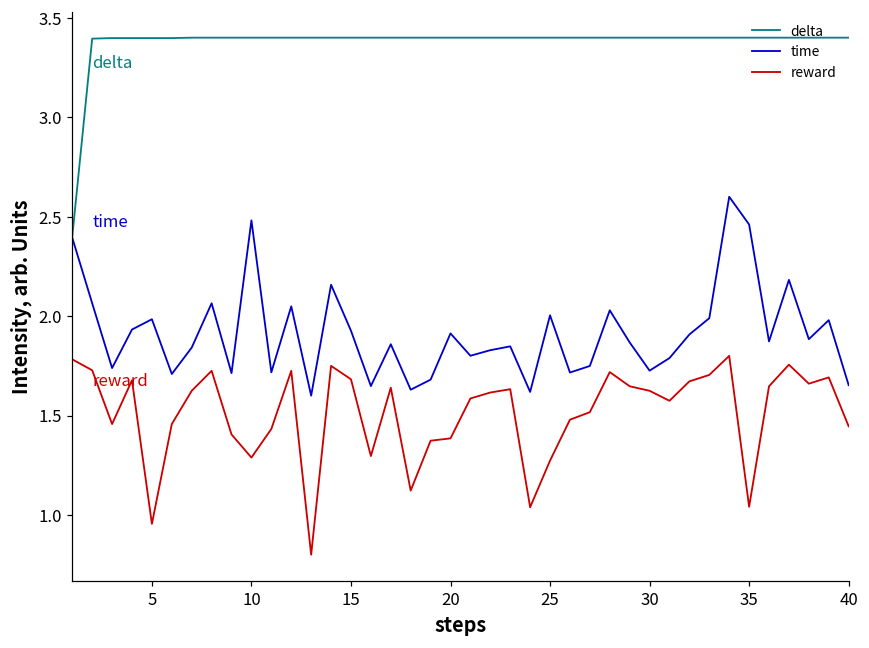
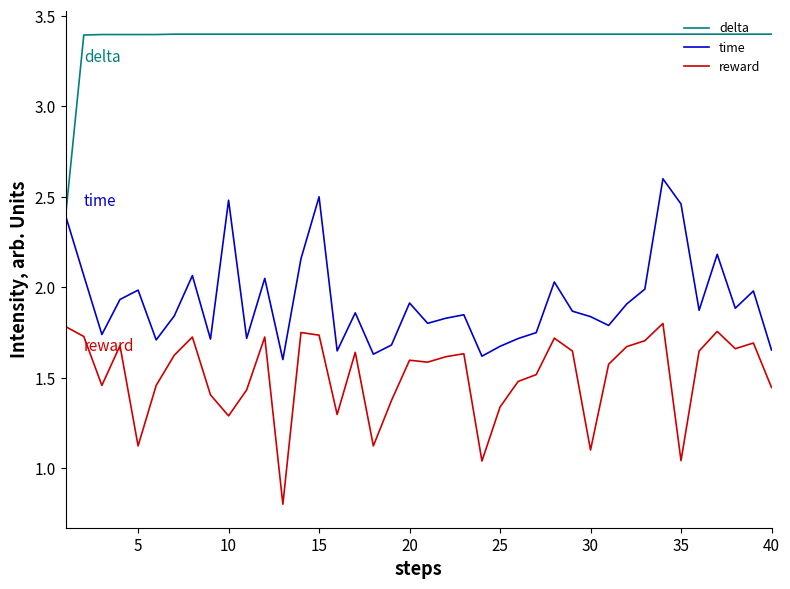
  {
    "delta": {
      "5": 3.40,
      "10": 3.40,
      "15": 3.40,
      "20": 3.40,
      "25": 3.40,
      "30": 3.40,
      "35": 3.40,
      "40": 3.40
    },
    "time": {
      "5": 1.98,
      "10": 2.48,
-     "15": 1.93,
+     "15": 2.50,
      "20": 1.91,
-     "25": 2.00,
-     "30": 1.73,
+     "25": 1.67,
+     "30": 1.84,
      "35": 2.46,
      "40": 1.65
    },
    "reward": {
-     "5": 0.96,
+     "5": 1.12,
      "10": 1.29,
-     "15": 1.68,
-     "20": 1.39,
-     "25": 1.27,
-     "30": 1.62,
+     "15": 1.74,
+     "20": 1.60,
+     "25": 1.34,
+     "30": 1.10,
      "35": 1.04,
      "40": 1.45
    }
  }
